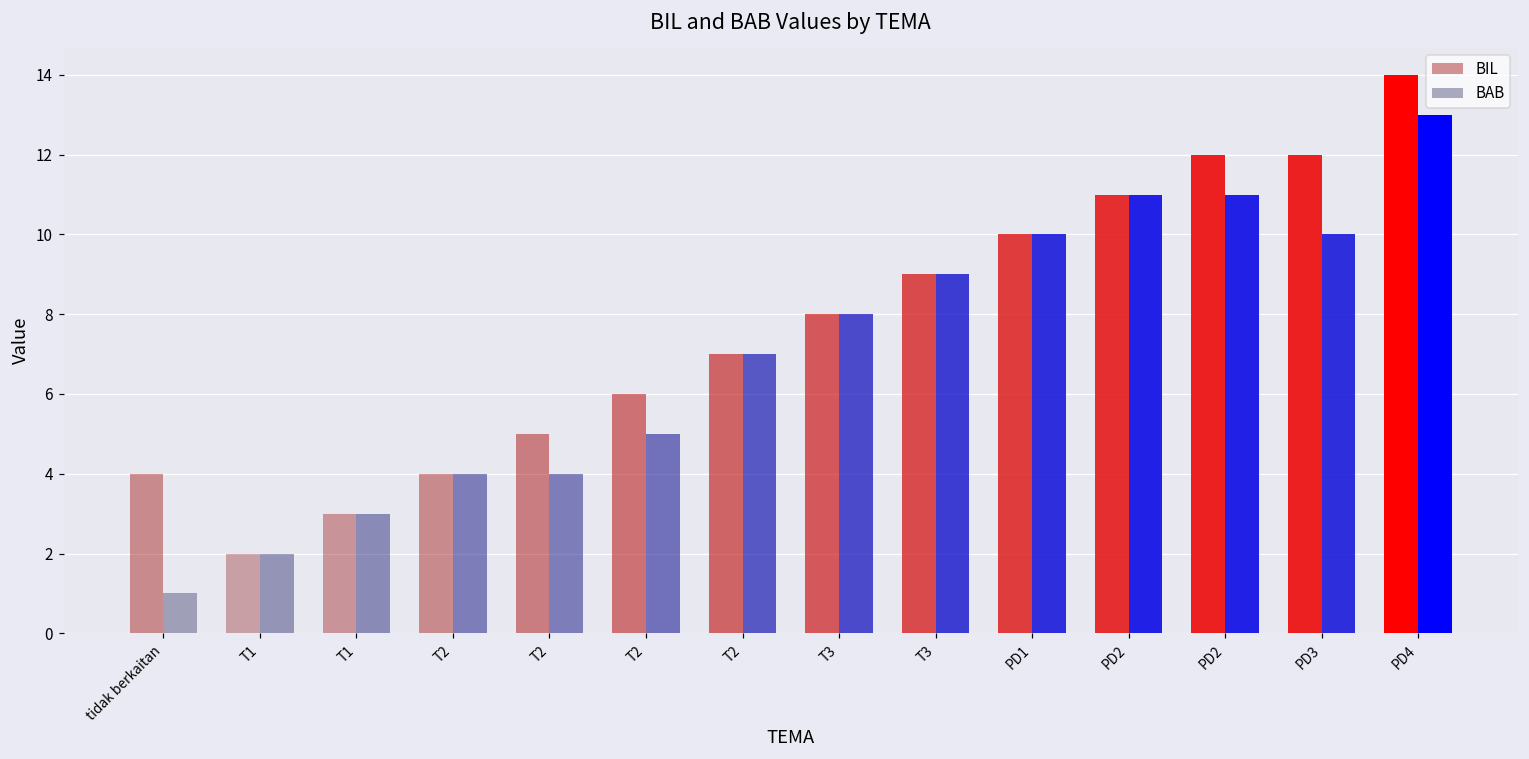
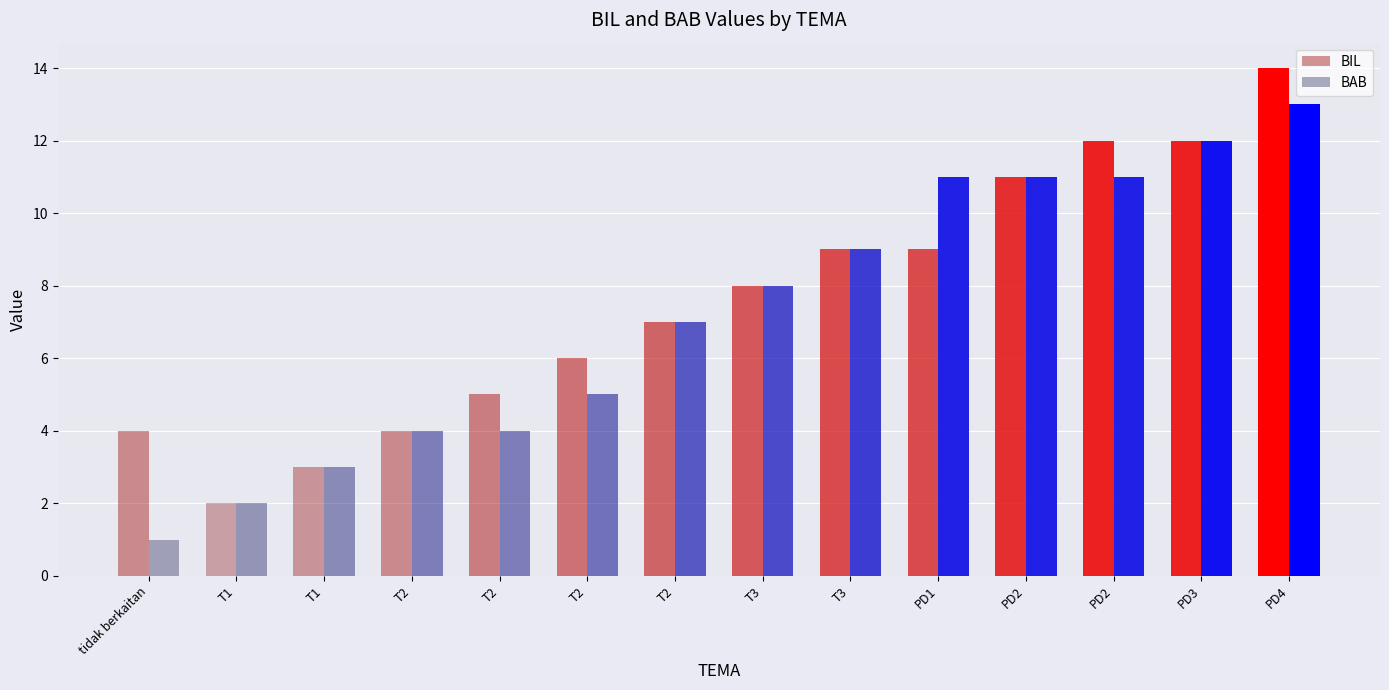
  {
    "BIL": {
      "tidak berkaitan": 4,
-     "PD1": 10,
+     "PD1": 9,
      "PD3": 12,
      "PD4": 14
    },
    "BAB": {
      "tidak berkaitan": 1,
-     "PD1": 10,
-     "PD3": 10,
+     "PD1": 11,
+     "PD3": 12,
      "PD4": 13
    }
  }
